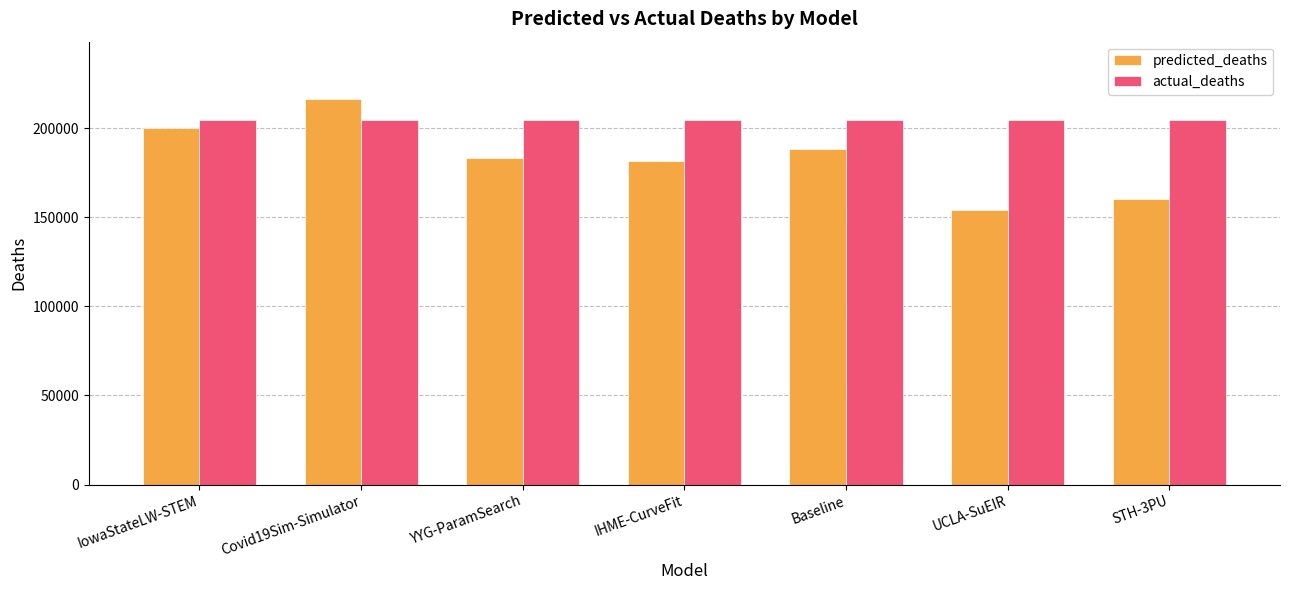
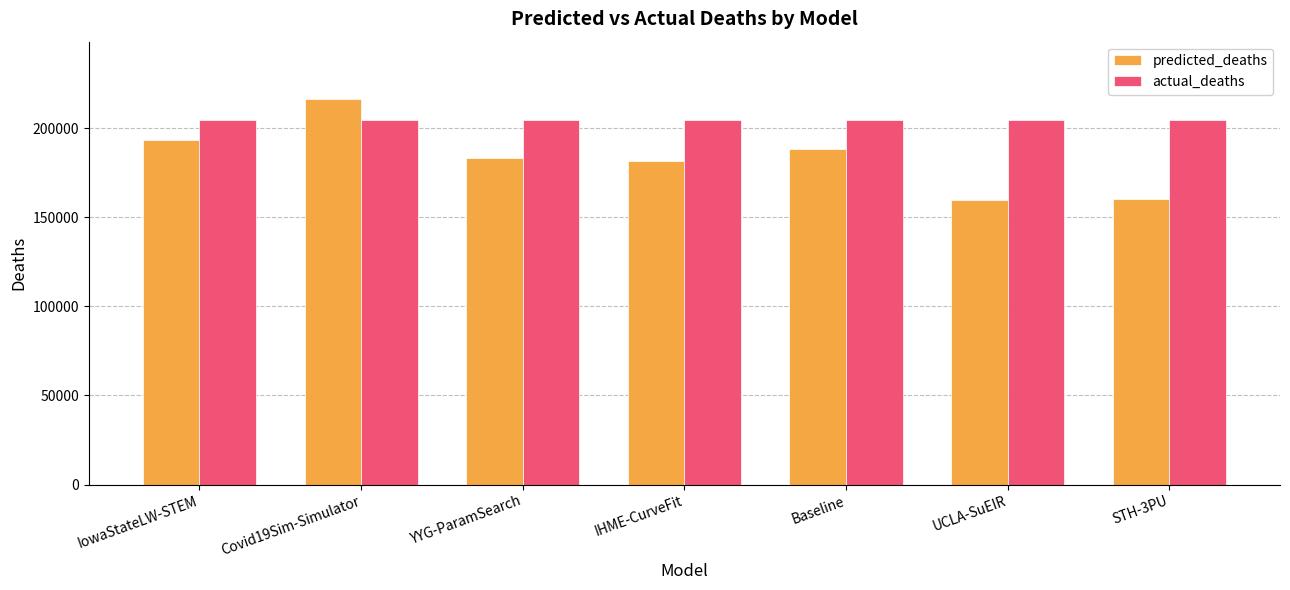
  {
    "predicted_deaths": {
-     "IowaStateLW-STEM": 200000,
+     "IowaStateLW-STEM": 193000,
      "Covid19Sim-Simulator": 216000,
      "YYG-ParamSearch": 183000,
      "IHME-CurveFit": 182000,
      "Baseline": 188000,
-     "UCLA-SuEIR": 154000,
+     "UCLA-SuEIR": 160000,
      "STH-3PU": 160000
    },
    "actual_deaths": {
      "IowaStateLW-STEM": 205000,
      "Covid19Sim-Simulator": 205000,
      "YYG-ParamSearch": 205000,
      "IHME-CurveFit": 205000,
      "Baseline": 205000,
      "UCLA-SuEIR": 205000,
      "STH-3PU": 205000
    }
  }
